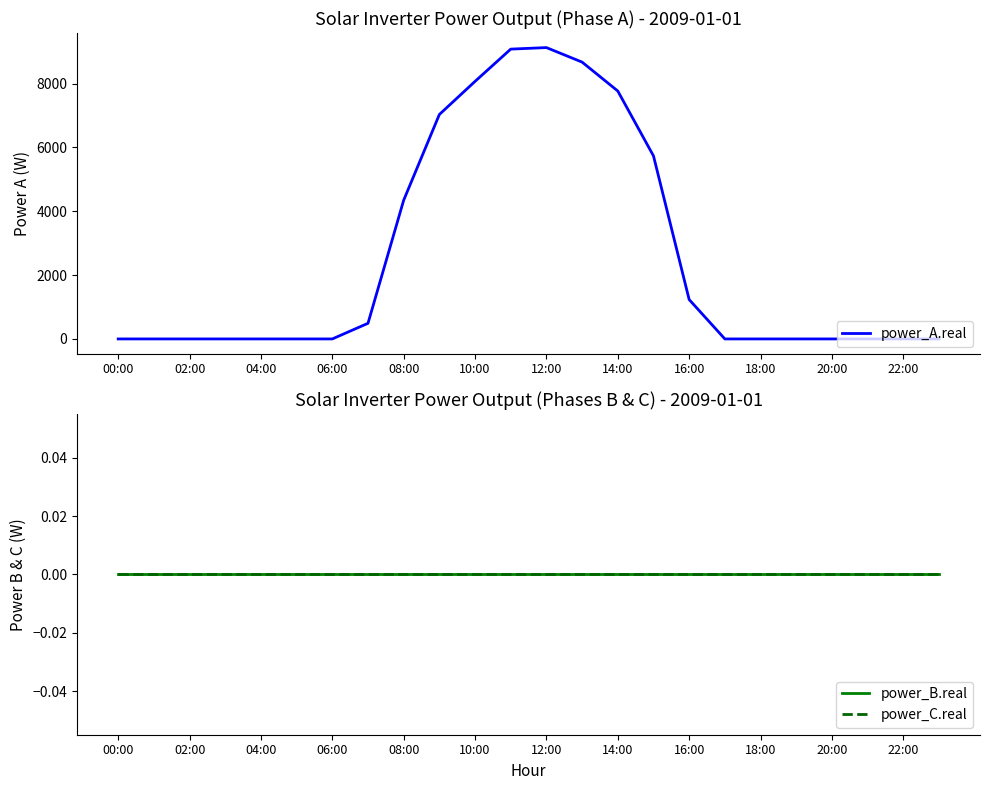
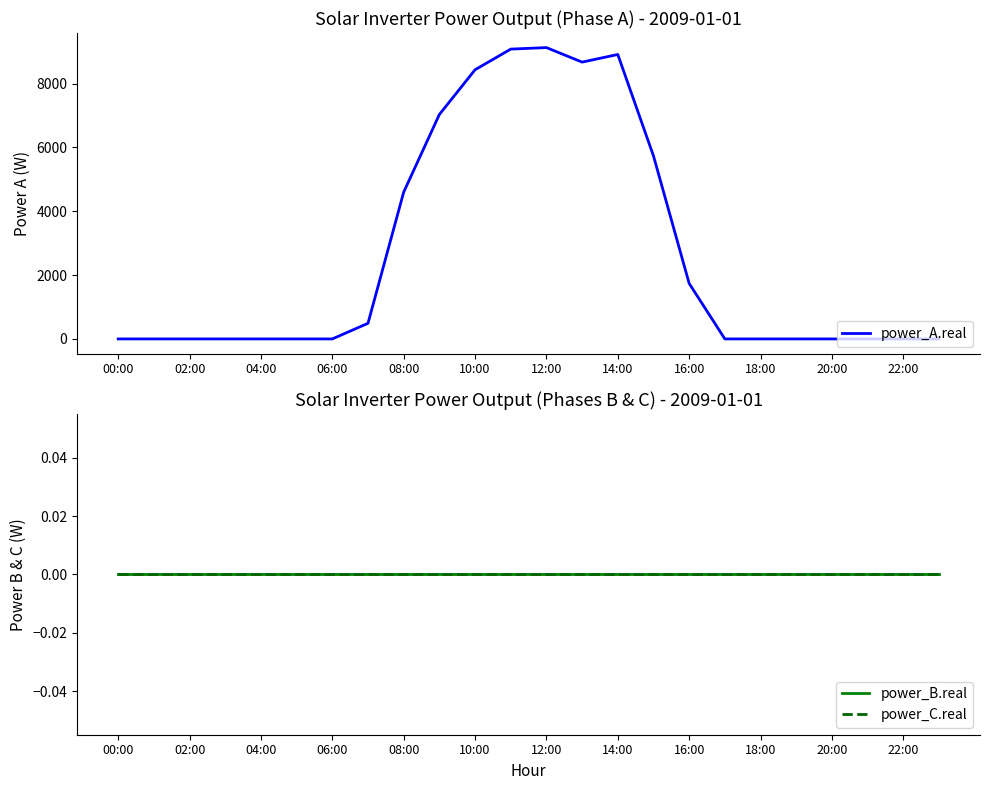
  {
    "Solar Inverter Power Output (Phase A) - 2009-01-01": {
      "00:00": 0,
      "02:00": 0,
      "04:00": 0,
      "06:00": 0,
-     "08:00": 4300,
-     "10:00": 8100,
+     "08:00": 4600,
+     "10:00": 8400,
      "12:00": 9100,
-     "14:00": 7800,
-     "16:00": 1200,
+     "14:00": 8900,
+     "16:00": 1700,
      "18:00": 0,
      "20:00": 0
    },
    "Solar Inverter Power Output (Phases B & C) - 2009-01-01": {
      "00:00": 0.000,
      "02:00": 0.000,
      "04:00": 0.000,
      "06:00": 0.000,
      "08:00": 0.000,
      "10:00": 0.000,
      "12:00": 0.000,
      "14:00": 0.000,
      "16:00": 0.000,
      "18:00": 0.000,
      "20:00": 0.000,
      "22:00": 0.000
    }
  }
